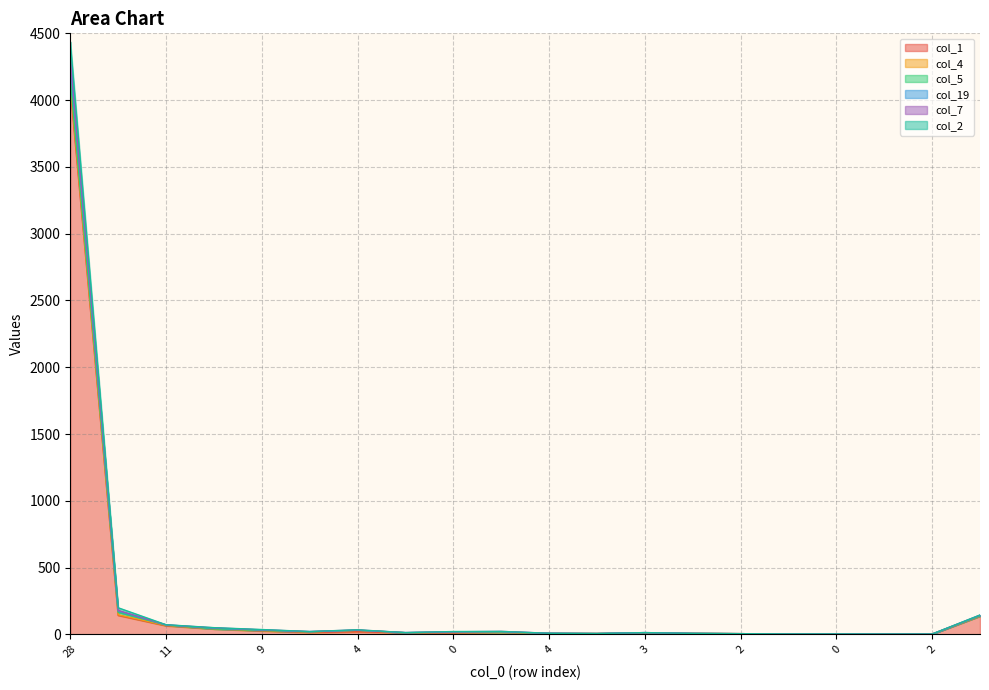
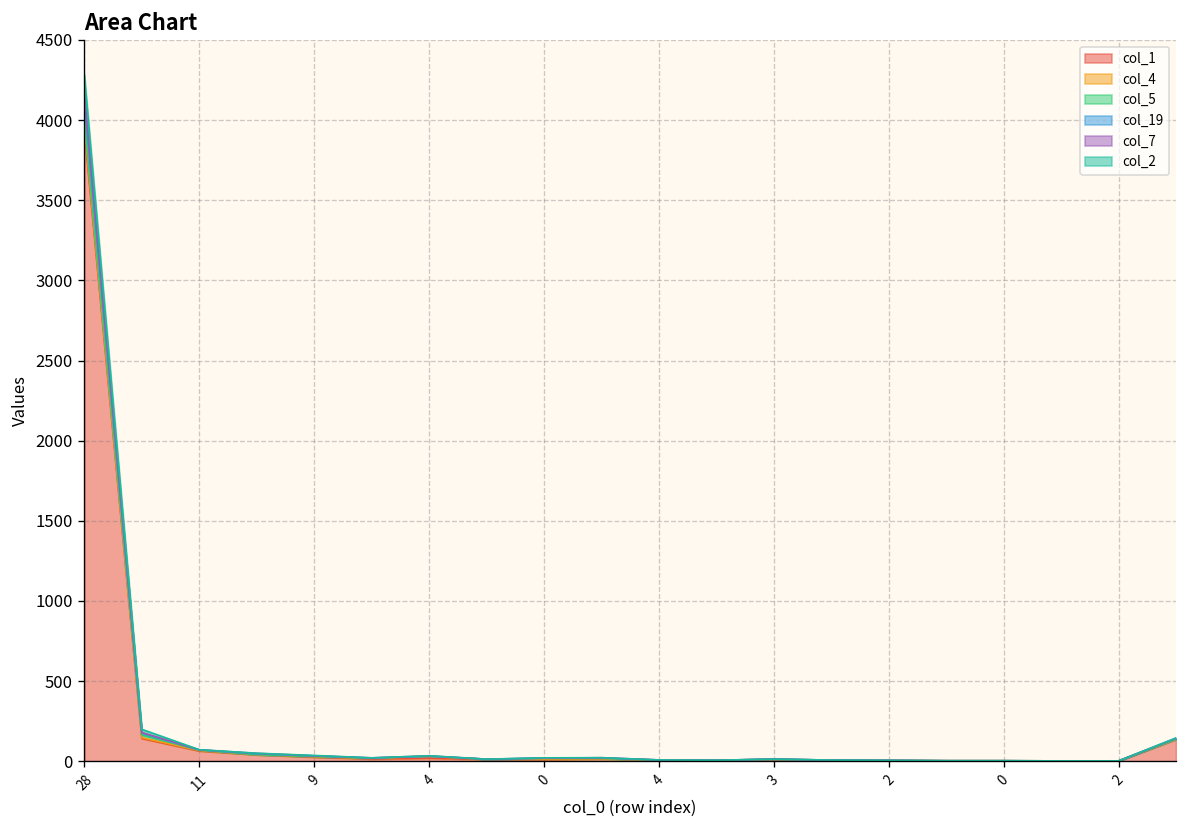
  {
    "col_1": {
-     "28": 4090
+     "28": 3940
    },
    "col_4": {
      "28": 30
    },
    "col_7": {
      "28": 30
    }
  }
